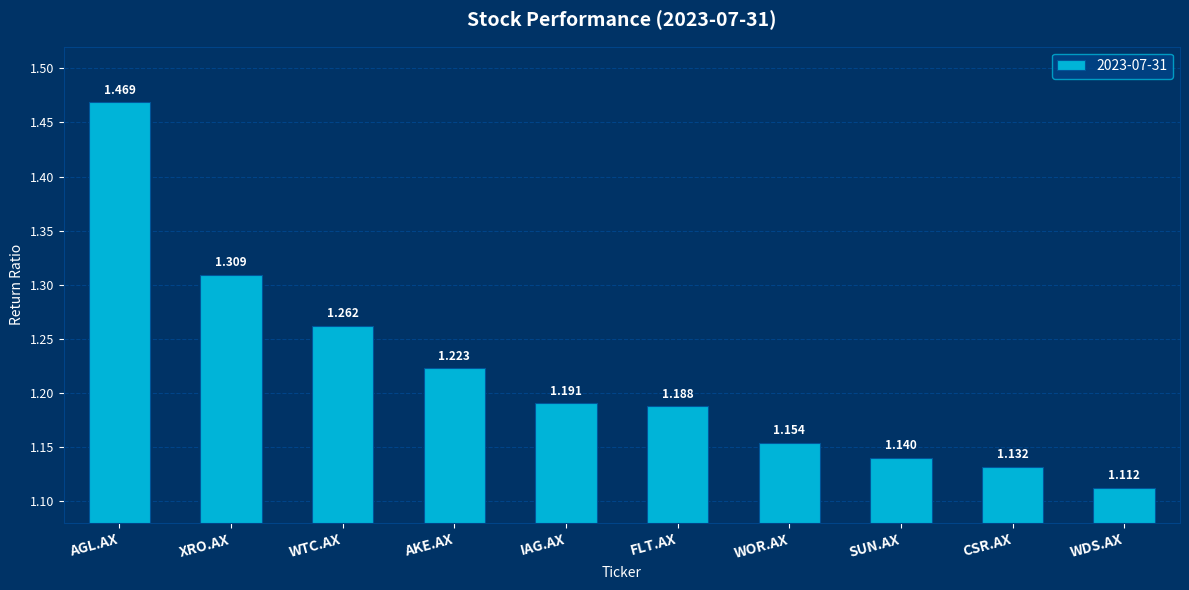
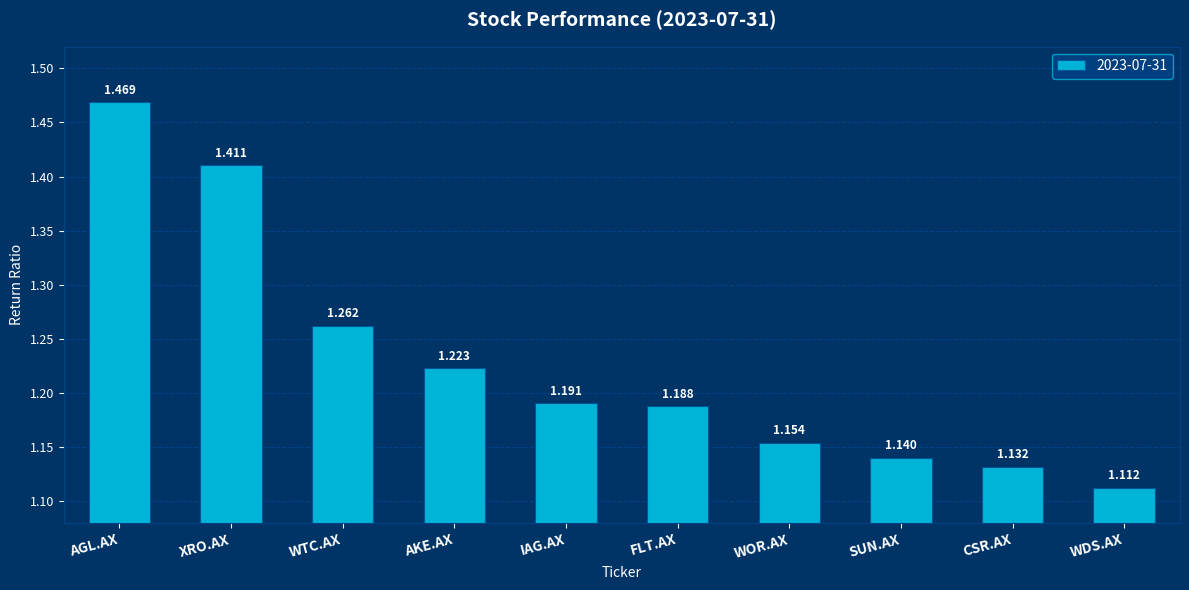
  {
    "AGL.AX": 1.469,
-   "XRO.AX": 1.309,
+   "XRO.AX": 1.411,
    "WTC.AX": 1.262,
    "AKE.AX": 1.223,
    "IAG.AX": 1.191,
    "FLT.AX": 1.188,
    "WOR.AX": 1.154,
    "SUN.AX": 1.140,
    "CSR.AX": 1.132,
    "WDS.AX": 1.112
  }
